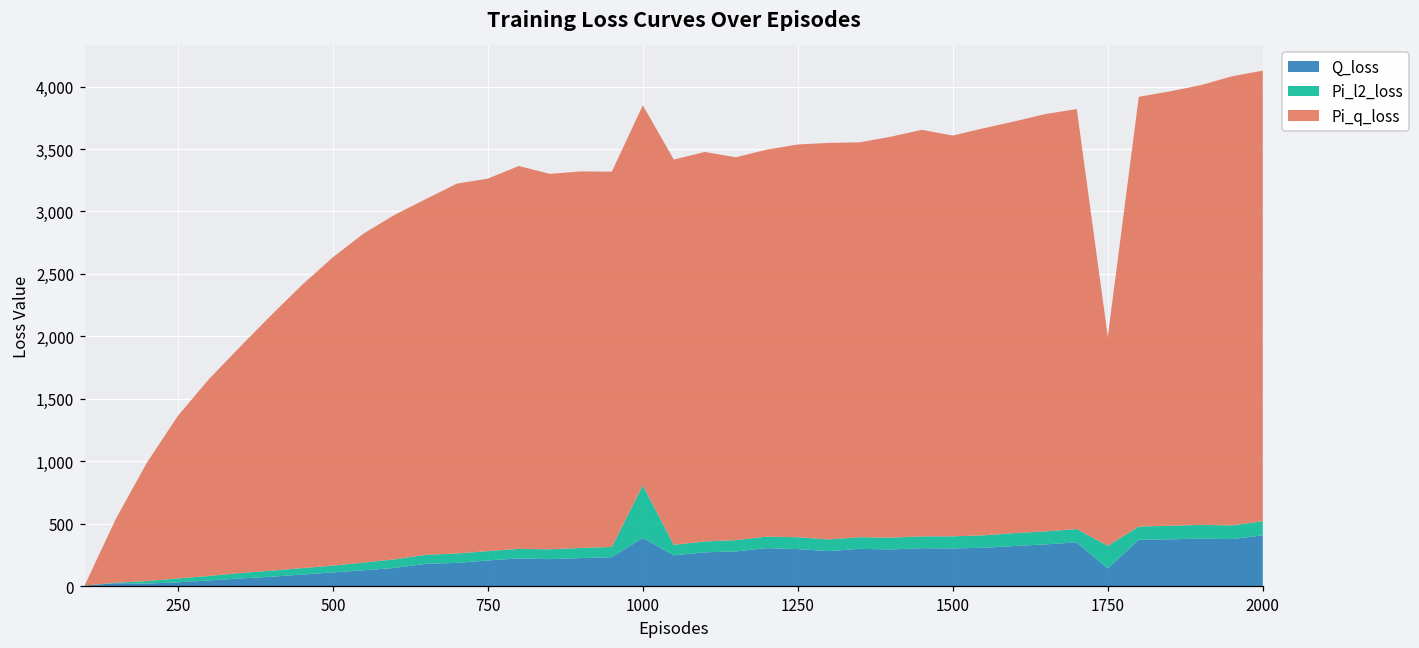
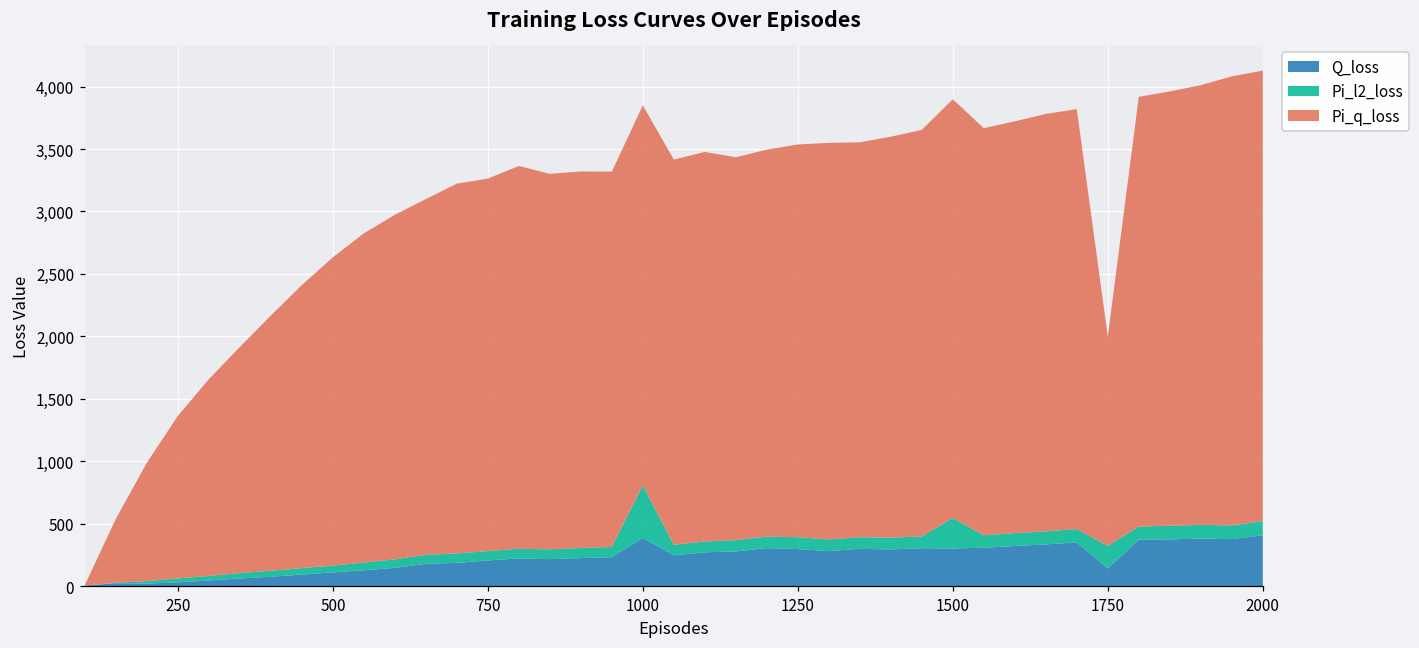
  {
    "Q_loss": {
      "250": "30",
      "500": "110",
      "750": "210",
      "1000": "390",
      "1250": "300",
      "1500": "300",
      "1750": "140",
      "2000": "410"
    },
    "Pi_l2_loss": {
      "250": "30",
      "500": "50",
      "750": "70",
      "1000": "420",
      "1250": "90",
-     "1500": "100",
+     "1500": "240",
      "1750": "180",
      "2000": "110"
    },
    "Pi_q_loss": {
      "250": "1,300",
      "500": "2,470",
      "750": "2,980",
      "1000": "3,040",
      "1250": "3,140",
-     "1500": "3,210",
+     "1500": "3,350",
      "1750": "1,670",
      "2000": "3,610"
    }
  }
